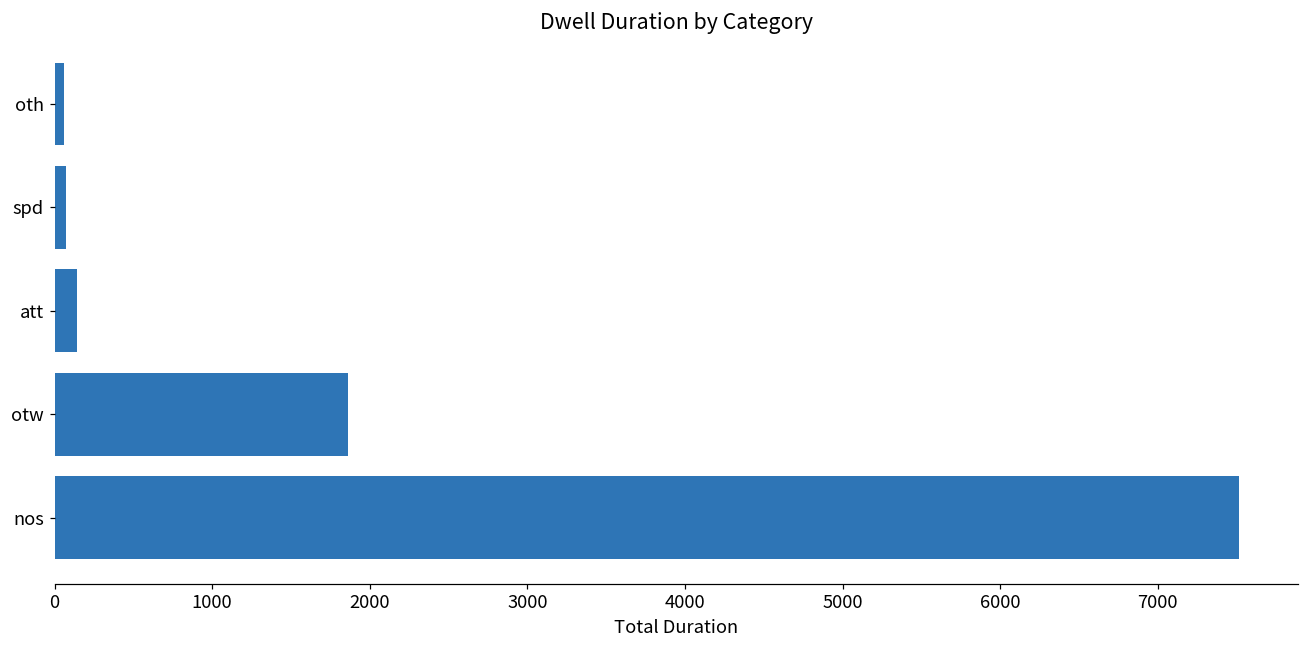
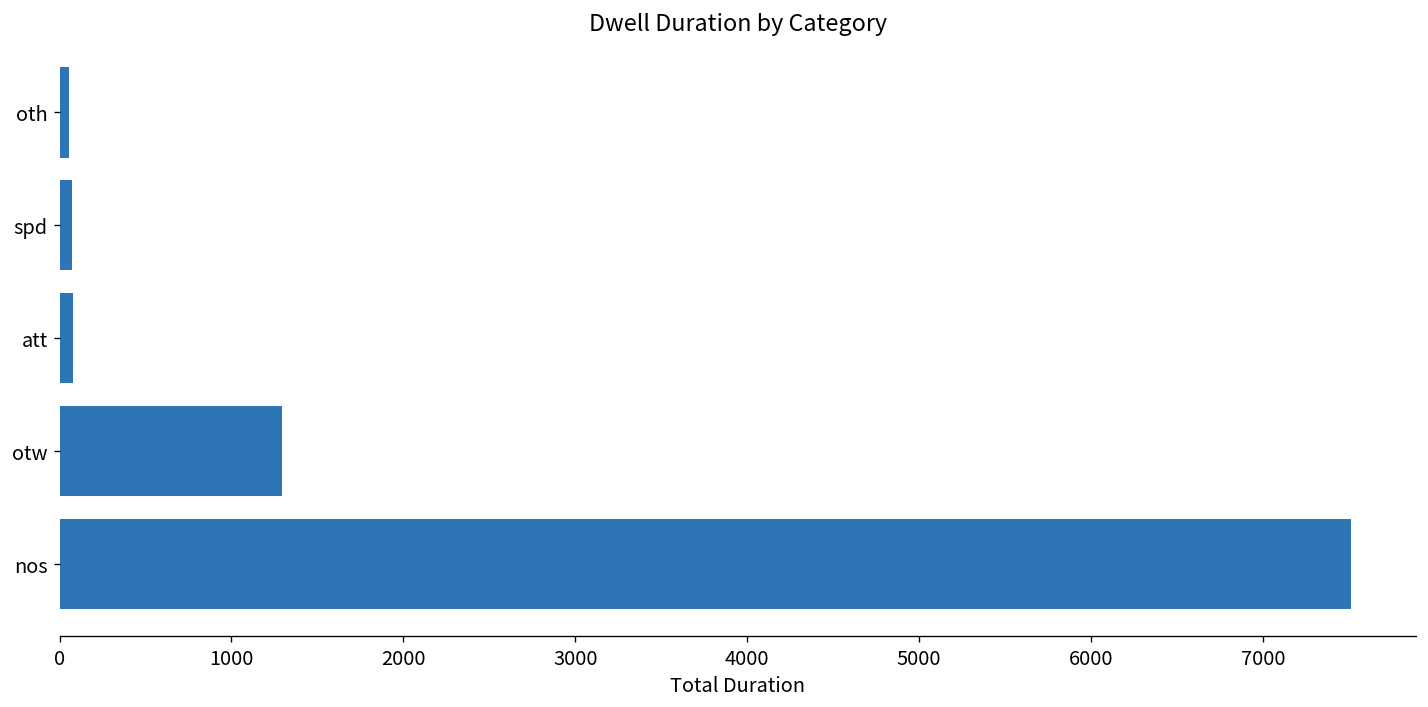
  {
    "oth": 60,
    "spd": 70,
-   "att": 140,
-   "otw": 1860,
+   "att": 80,
+   "otw": 1290,
    "nos": 7510
  }
